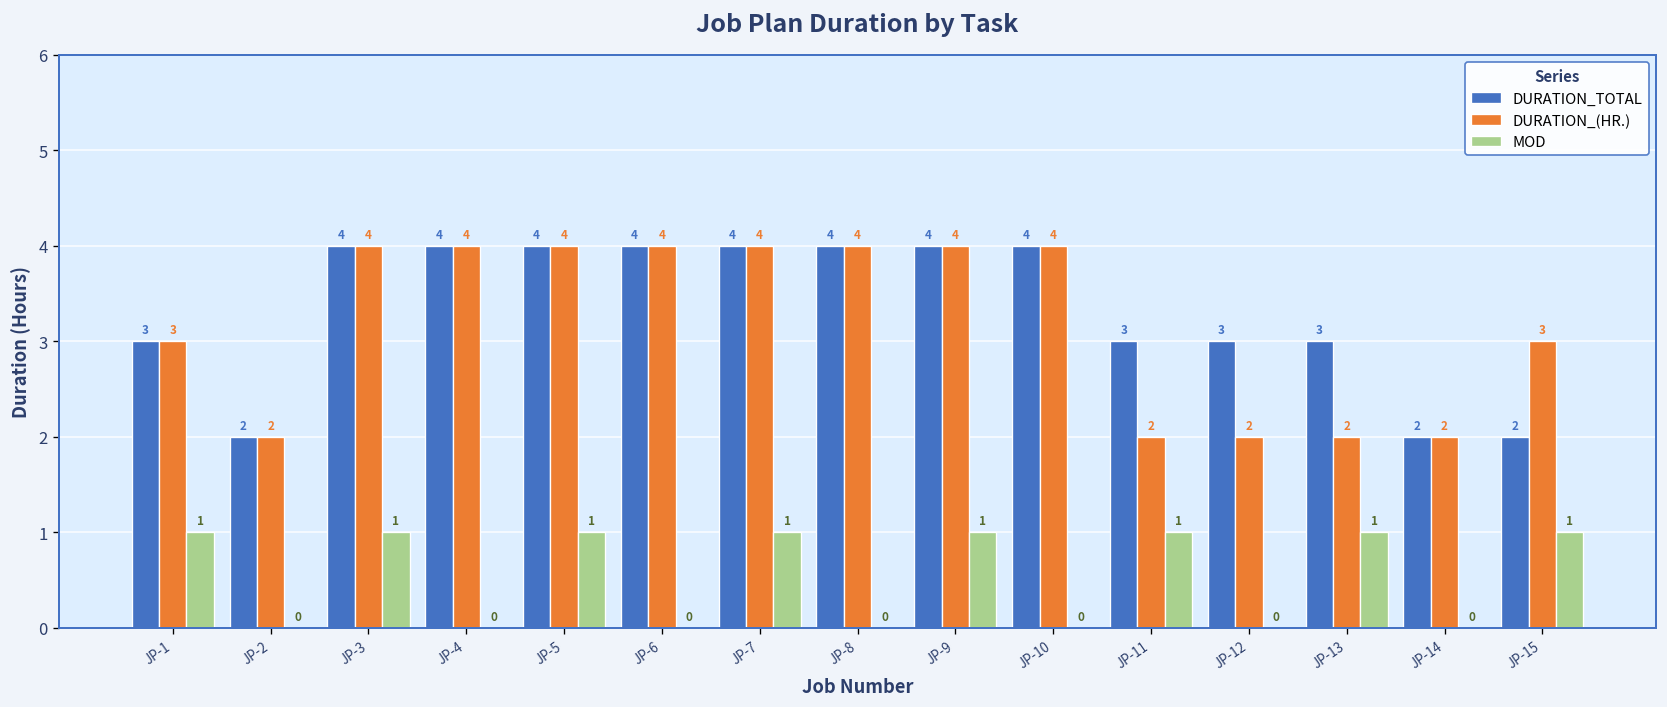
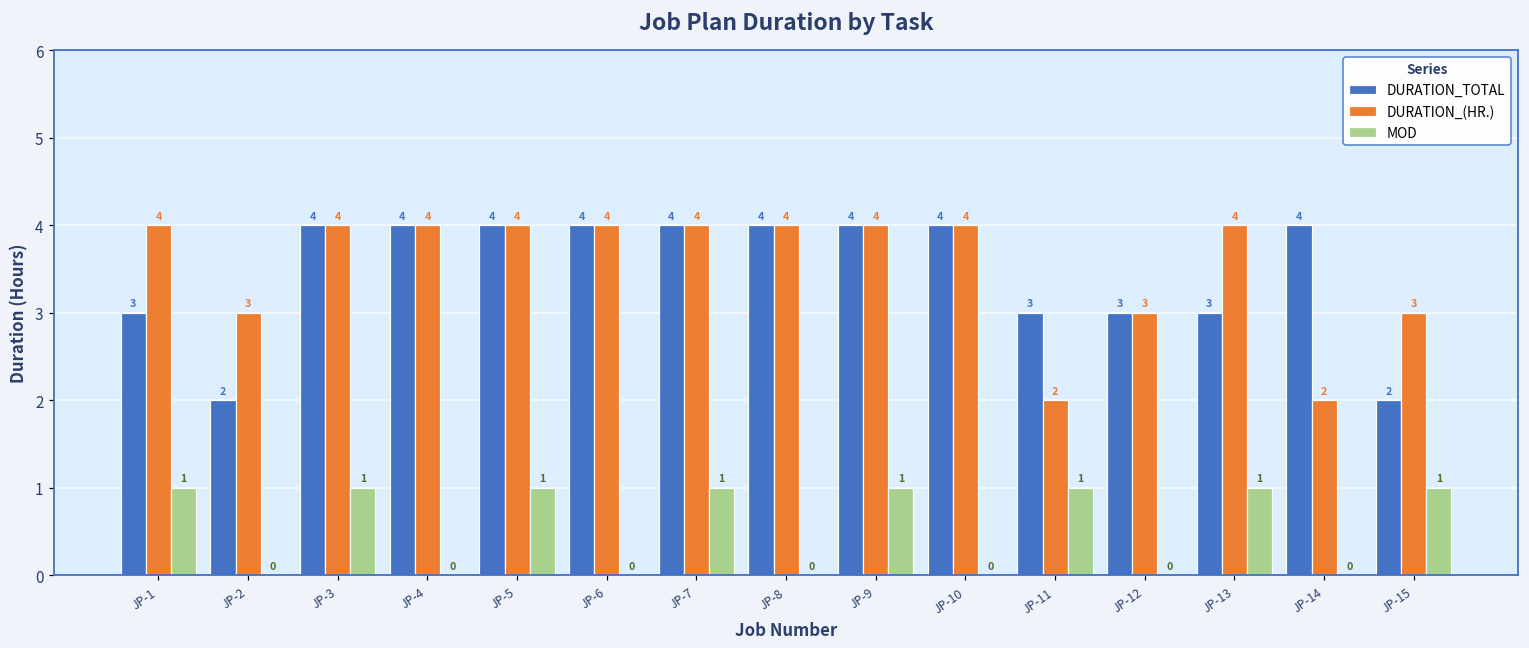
  {
    "DURATION_TOTAL": {
      "JP-1": 3,
      "JP-2": 2,
      "JP-3": 4,
      "JP-4": 4,
      "JP-5": 4,
      "JP-6": 4,
      "JP-7": 4,
      "JP-8": 4,
      "JP-9": 4,
      "JP-10": 4,
      "JP-11": 3,
      "JP-12": 3,
      "JP-13": 3,
-     "JP-14": 2,
+     "JP-14": 4,
      "JP-15": 2
    },
    "DURATION_(HR.)": {
-     "JP-1": 3,
-     "JP-2": 2,
+     "JP-1": 4,
+     "JP-2": 3,
      "JP-3": 4,
      "JP-4": 4,
      "JP-5": 4,
      "JP-6": 4,
      "JP-7": 4,
      "JP-8": 4,
      "JP-9": 4,
      "JP-10": 4,
      "JP-11": 2,
-     "JP-12": 2,
-     "JP-13": 2,
+     "JP-12": 3,
+     "JP-13": 4,
      "JP-14": 2,
      "JP-15": 3
    },
    "MOD": {
      "JP-1": 1,
      "JP-2": 0,
      "JP-3": 1,
      "JP-4": 0,
      "JP-5": 1,
      "JP-6": 0,
      "JP-7": 1,
      "JP-8": 0,
      "JP-9": 1,
      "JP-10": 0,
      "JP-11": 1,
      "JP-12": 0,
      "JP-13": 1,
      "JP-14": 0,
      "JP-15": 1
    }
  }
